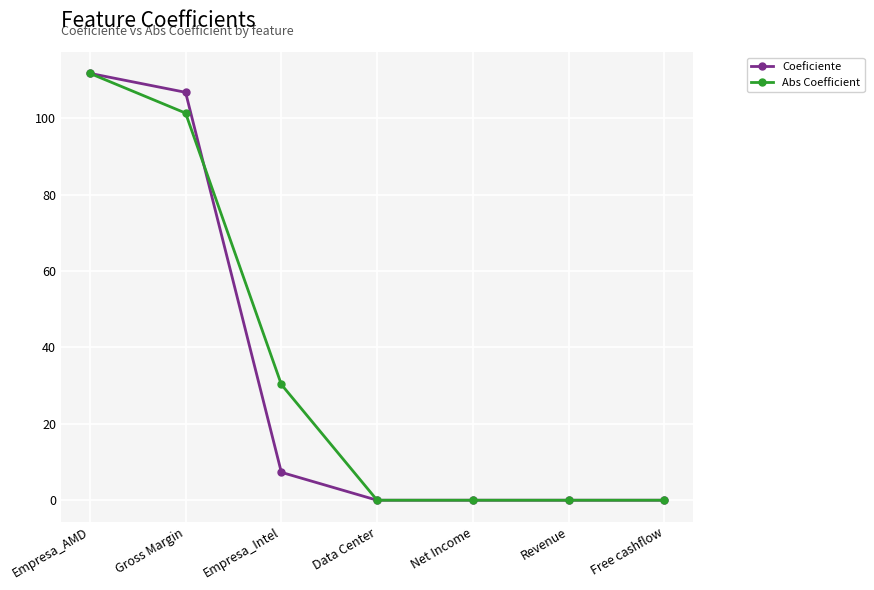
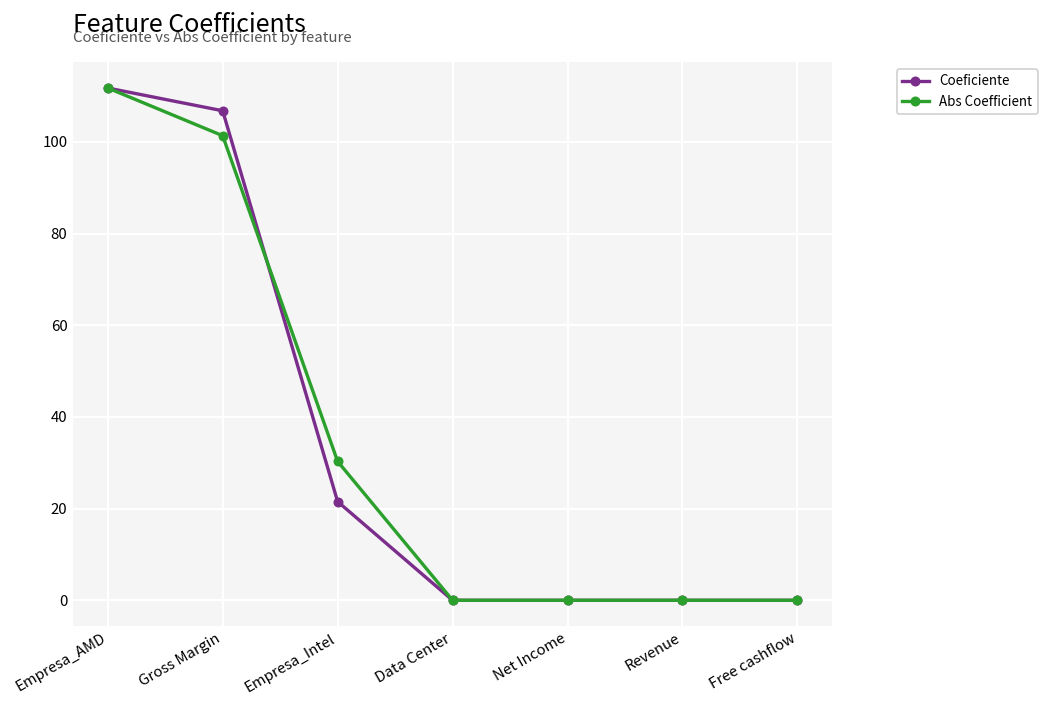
  {
    "Coeficiente": {
      "Gross Margin": 107,
-     "Empresa_Intel": 7
+     "Empresa_Intel": 22
    },
    "Abs Coefficient": {
      "Gross Margin": 101,
      "Empresa_Intel": 30
    }
  }
